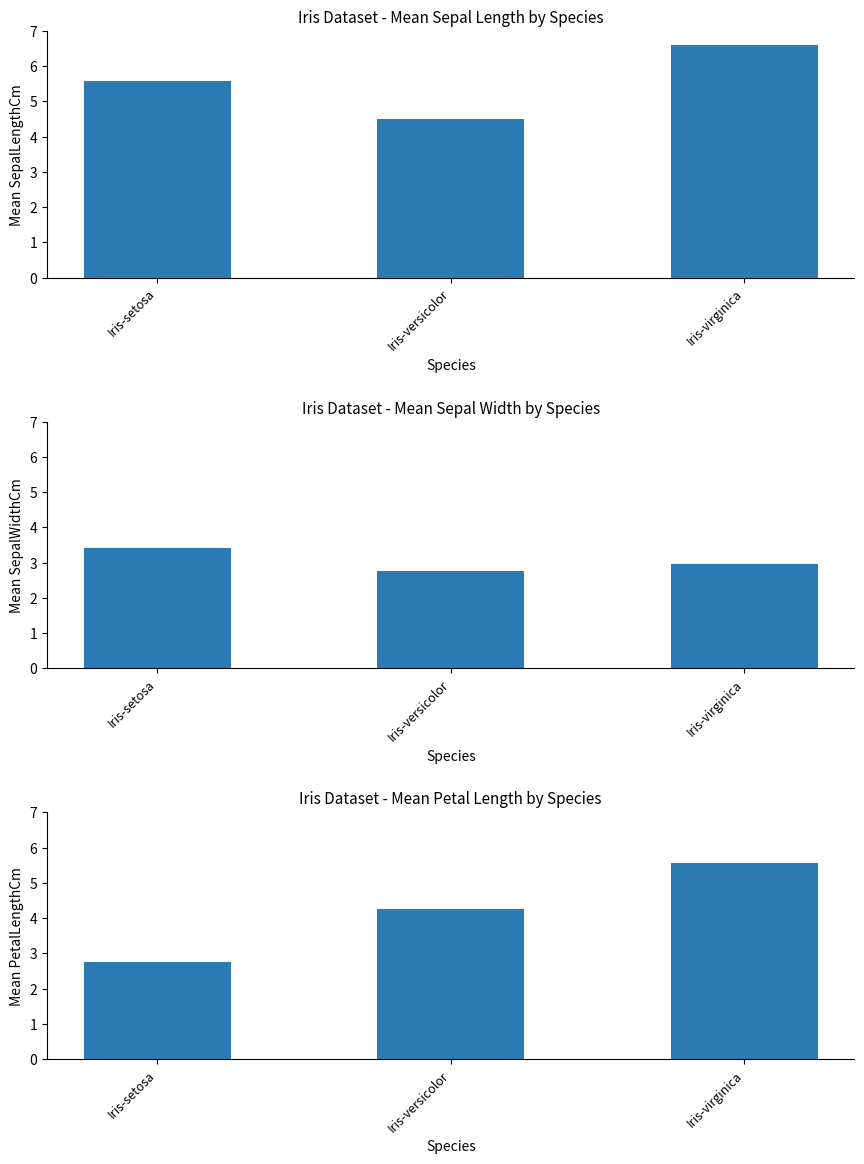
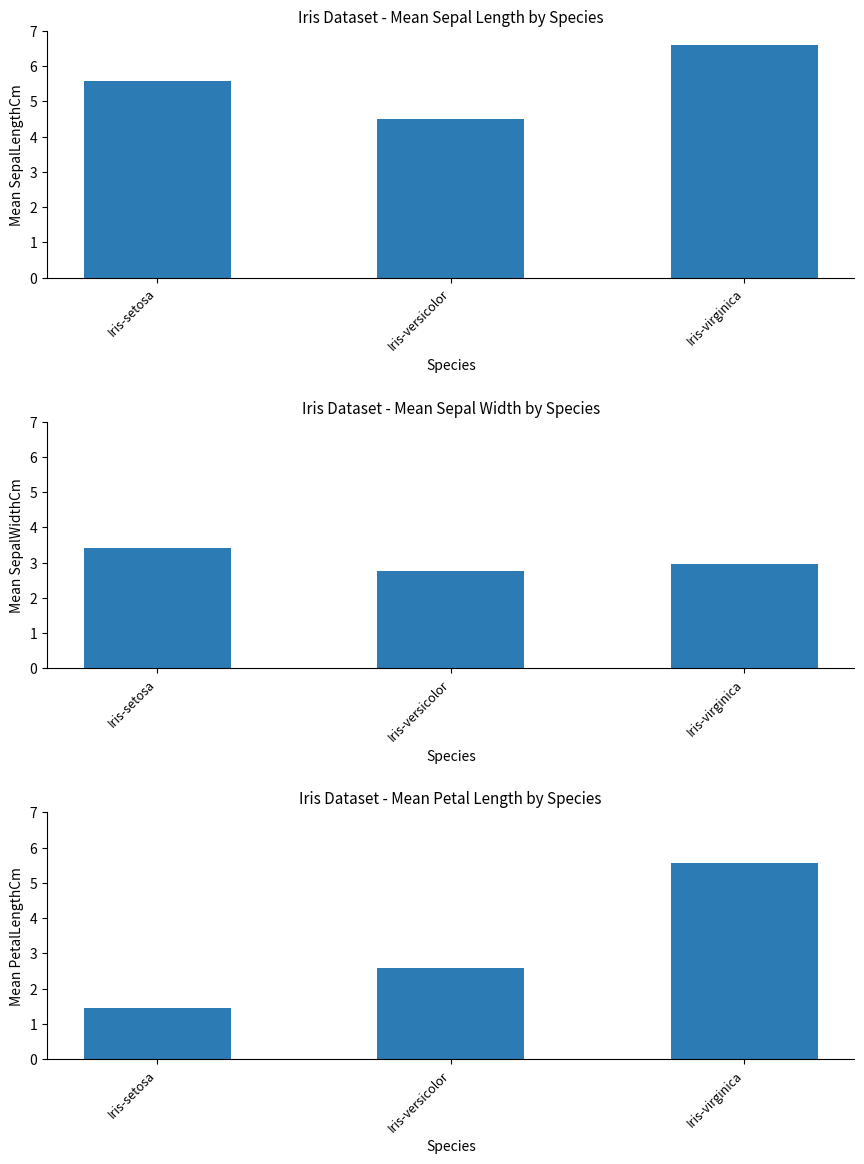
  {
    "Iris Dataset - Mean Sepal Length by Species": {
      "Iris-setosa": 5.6,
      "Iris-versicolor": 4.5,
      "Iris-virginica": 6.6
    },
    "Iris Dataset - Mean Sepal Width by Species": {
      "Iris-setosa": 3.4,
      "Iris-versicolor": 2.8,
      "Iris-virginica": 3.0
    },
    "Iris Dataset - Mean Petal Length by Species": {
-     "Iris-setosa": 2.7,
-     "Iris-versicolor": 4.3,
+     "Iris-setosa": 1.5,
+     "Iris-versicolor": 2.6,
      "Iris-virginica": 5.6
    }
  }
